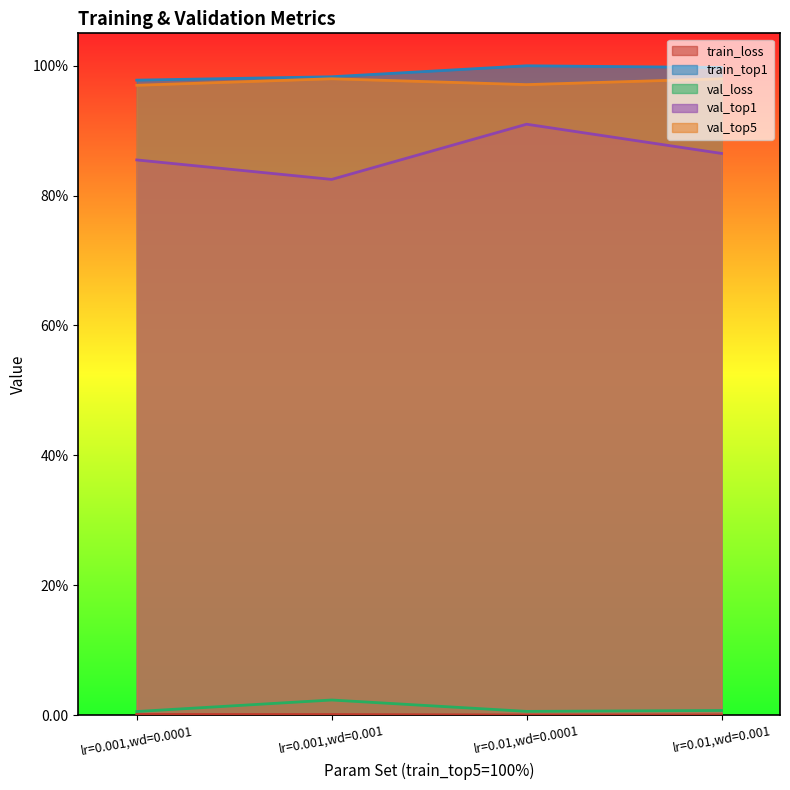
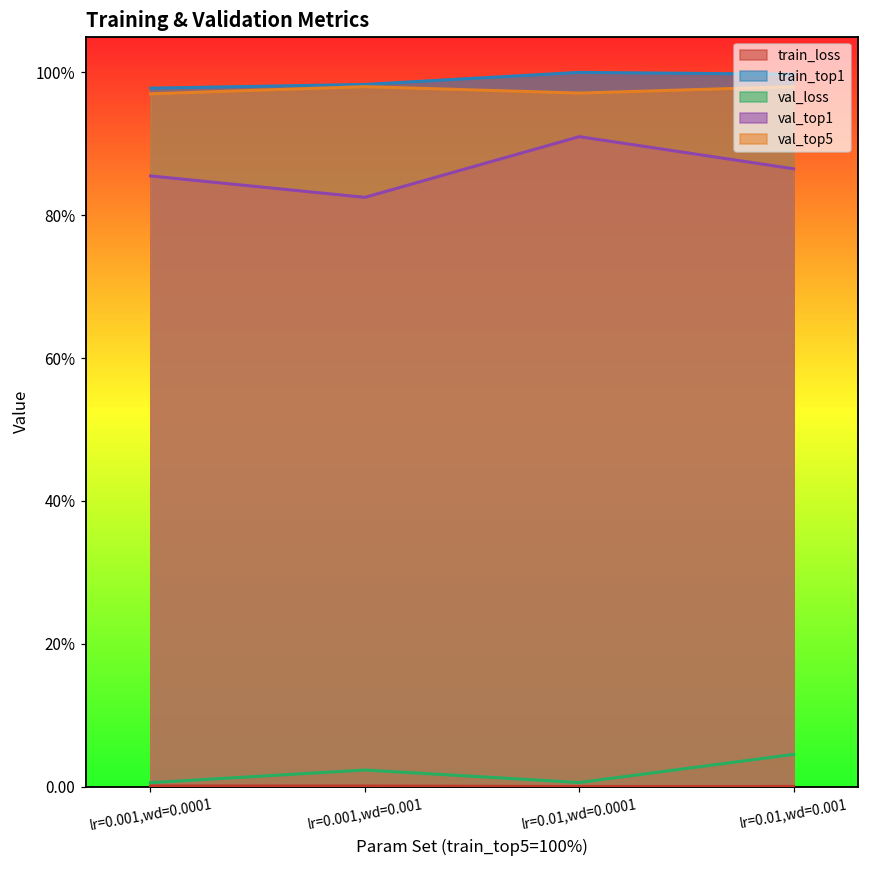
  {
    "train_loss": {
      "lr=0.001,wd=0.0001": "0%",
      "lr=0.001,wd=0.001": "0%",
      "lr=0.01,wd=0.0001": "0%",
      "lr=0.01,wd=0.001": "0%"
    },
    "train_top1": {
      "lr=0.001,wd=0.0001": "98%",
      "lr=0.01,wd=0.0001": "100%"
    },
    "val_loss": {
      "lr=0.001,wd=0.0001": "1%",
      "lr=0.001,wd=0.001": "2%",
      "lr=0.01,wd=0.0001": "1%",
-     "lr=0.01,wd=0.001": "1%"
+     "lr=0.01,wd=0.001": "5%"
    },
    "val_top1": {
      "lr=0.001,wd=0.0001": "86%",
      "lr=0.001,wd=0.001": "83%",
      "lr=0.01,wd=0.0001": "91%",
      "lr=0.01,wd=0.001": "87%"
    },
    "val_top5": {
      "lr=0.001,wd=0.0001": "97%",
      "lr=0.01,wd=0.0001": "97%"
    }
  }
